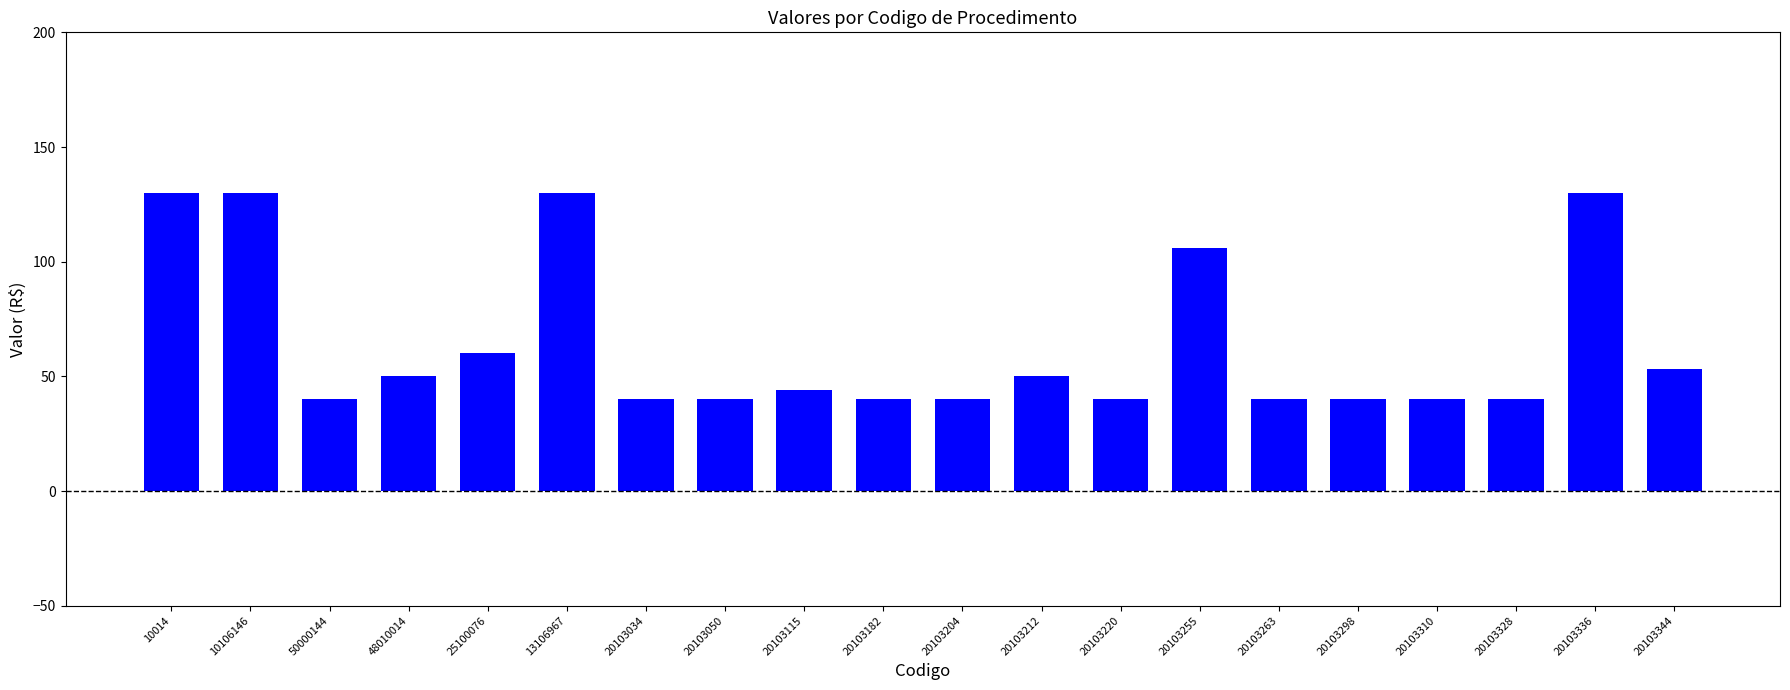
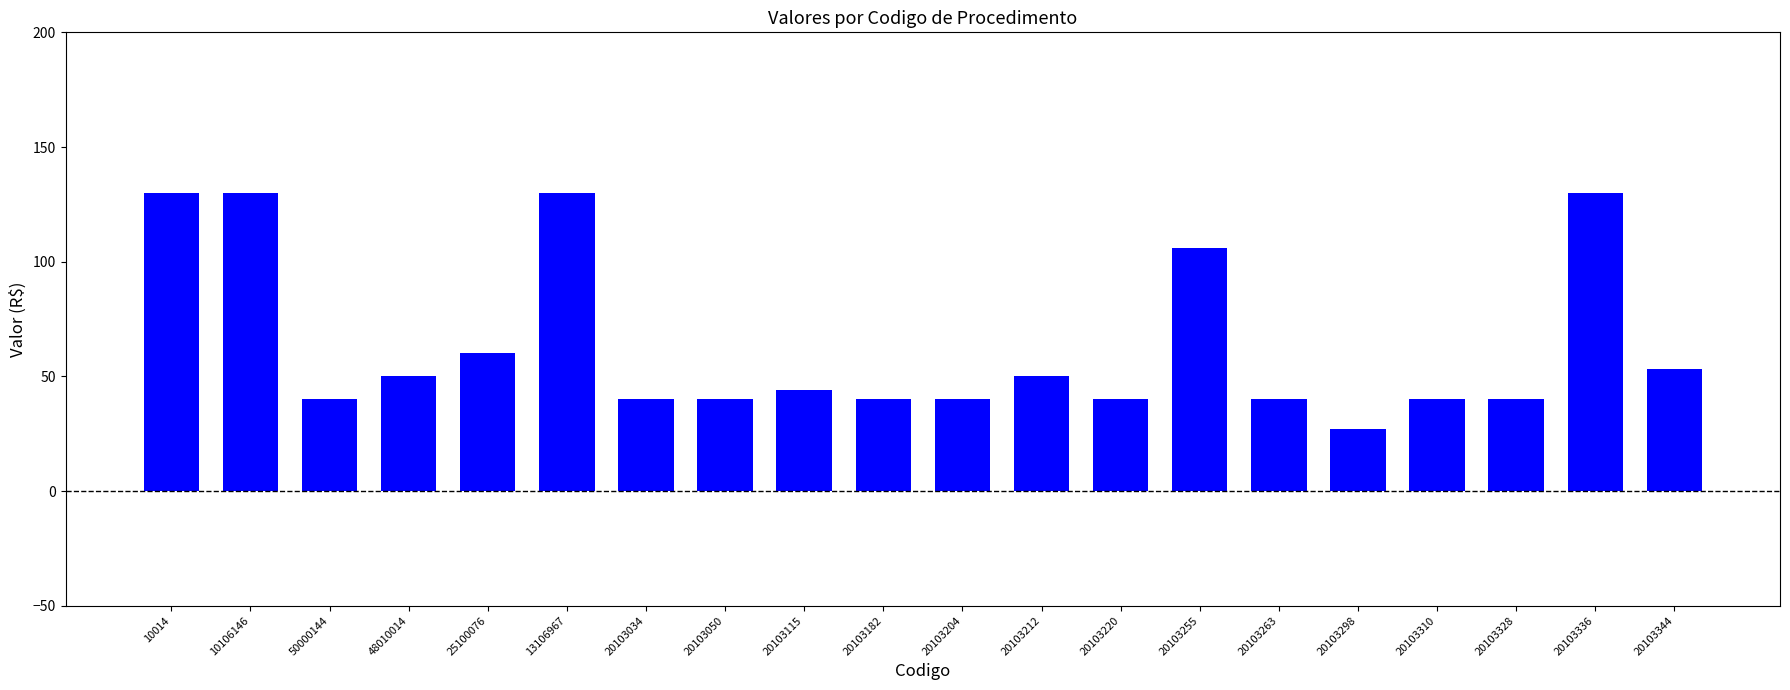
  {
    "10014": 130,
    "10106146": 130,
    "50000144": 40,
    "48010014": 50,
    "25100076": 60,
    "13106967": 130,
    "20103034": 40,
    "20103050": 40,
    "20103115": 44,
    "20103182": 40,
    "20103204": 40,
    "20103212": 50,
    "20103220": 40,
    "20103255": 106,
    "20103263": 40,
-   "20103298": 40,
+   "20103298": 27,
    "20103310": 40,
    "20103328": 40,
    "20103336": 130,
    "20103344": 53
  }
